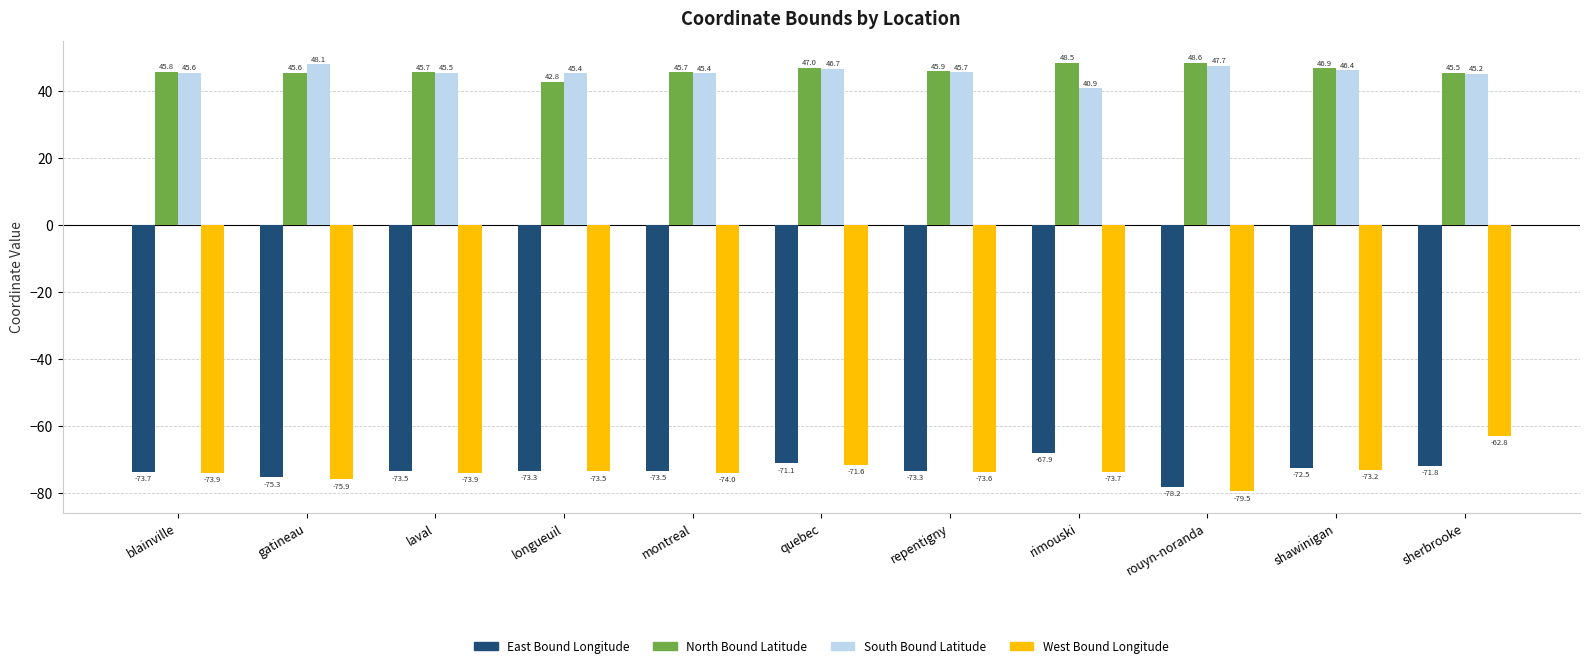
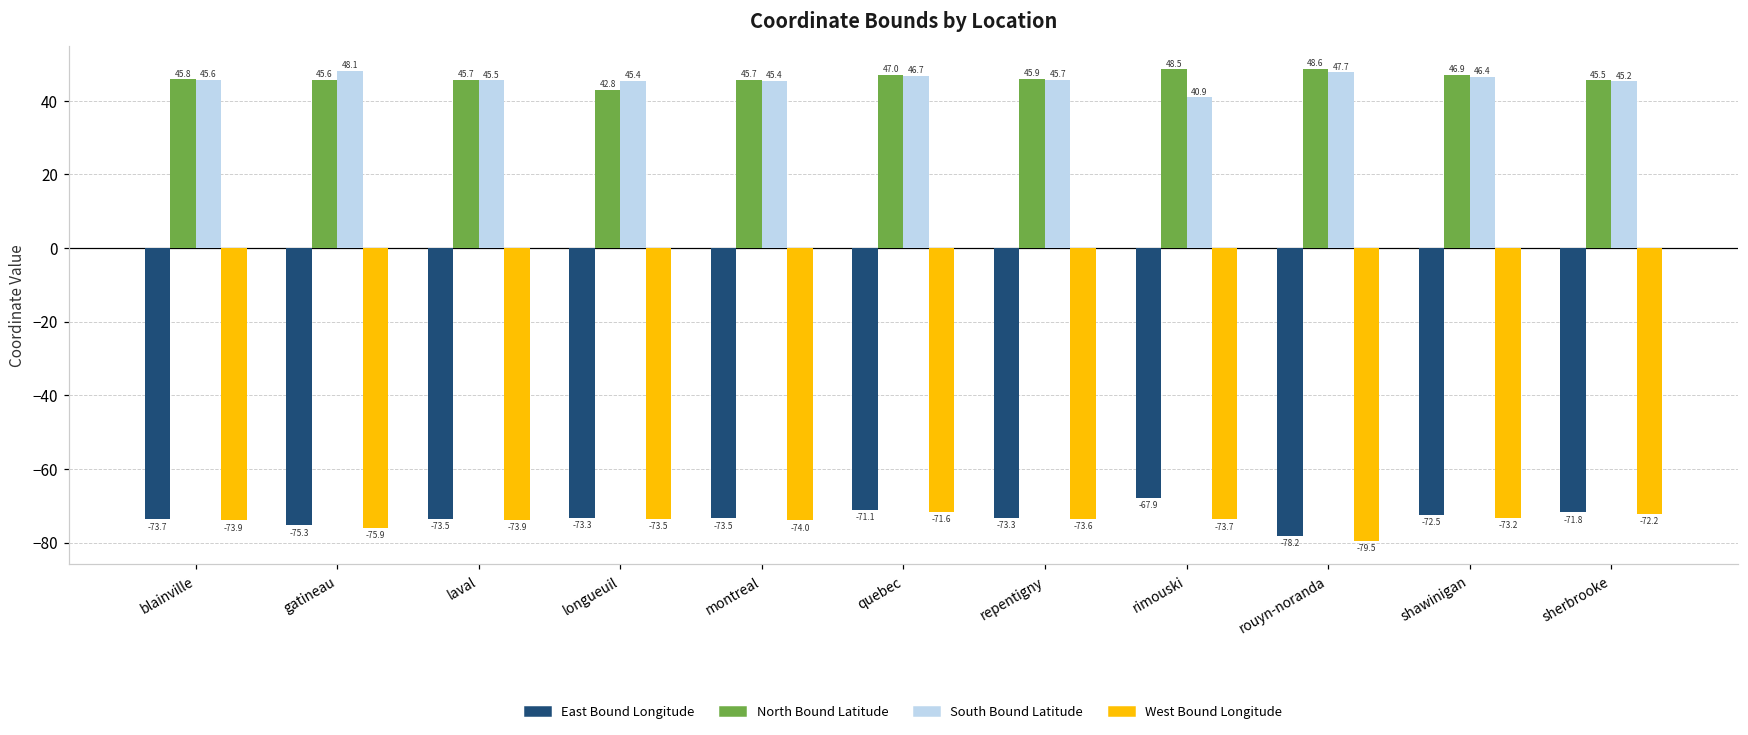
  {
    "East Bound Longitude": {
      "blainville": -73.7,
      "gatineau": -75.3,
      "laval": -73.5,
      "longueuil": -73.3,
      "montreal": -73.5,
      "quebec": -71.1,
      "repentigny": -73.3,
      "rimouski": -67.9,
      "rouyn-noranda": -78.2,
      "shawinigan": -72.5,
      "sherbrooke": -71.8
    },
    "North Bound Latitude": {
      "blainville": 45.8,
      "gatineau": 45.6,
      "laval": 45.7,
      "longueuil": 42.8,
      "montreal": 45.7,
      "quebec": 47.0,
      "repentigny": 45.9,
      "rimouski": 48.5,
      "rouyn-noranda": 48.6,
      "shawinigan": 46.9,
      "sherbrooke": 45.5
    },
    "South Bound Latitude": {
      "blainville": 45.6,
      "gatineau": 48.1,
      "laval": 45.5,
      "longueuil": 45.4,
      "montreal": 45.4,
      "quebec": 46.7,
      "repentigny": 45.7,
      "rimouski": 40.9,
      "rouyn-noranda": 47.7,
      "shawinigan": 46.4,
      "sherbrooke": 45.2
    },
    "West Bound Longitude": {
      "blainville": -73.9,
      "gatineau": -75.9,
      "laval": -73.9,
      "longueuil": -73.5,
      "montreal": -74.0,
      "quebec": -71.6,
      "repentigny": -73.6,
      "rimouski": -73.7,
      "rouyn-noranda": -79.5,
      "shawinigan": -73.2,
-     "sherbrooke": -62.8
+     "sherbrooke": -72.2
    }
  }
